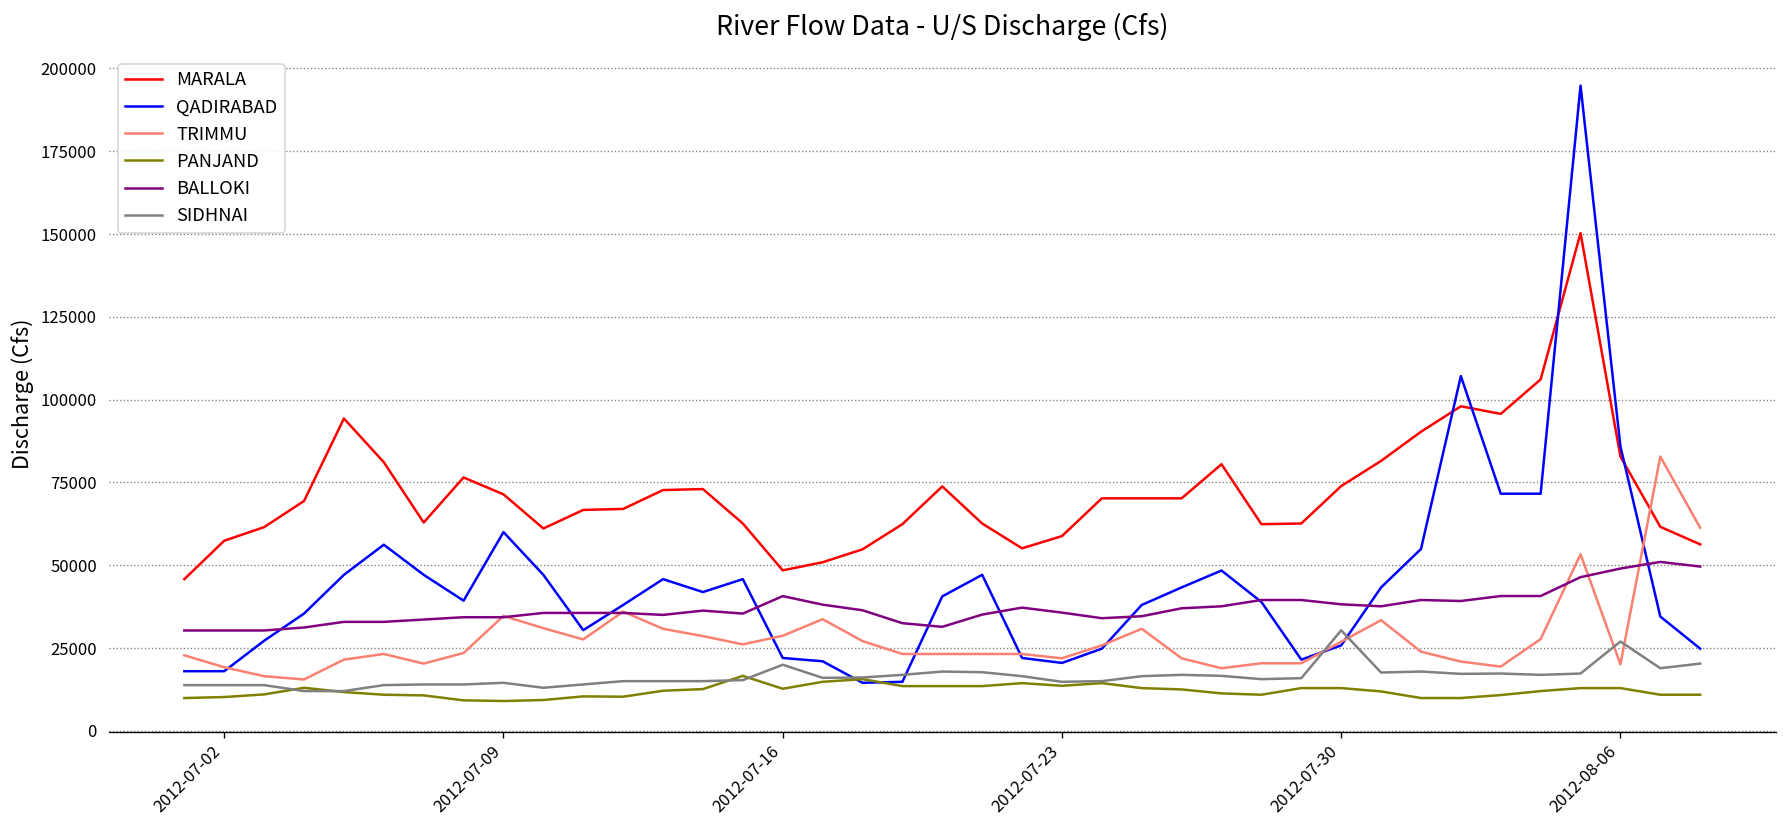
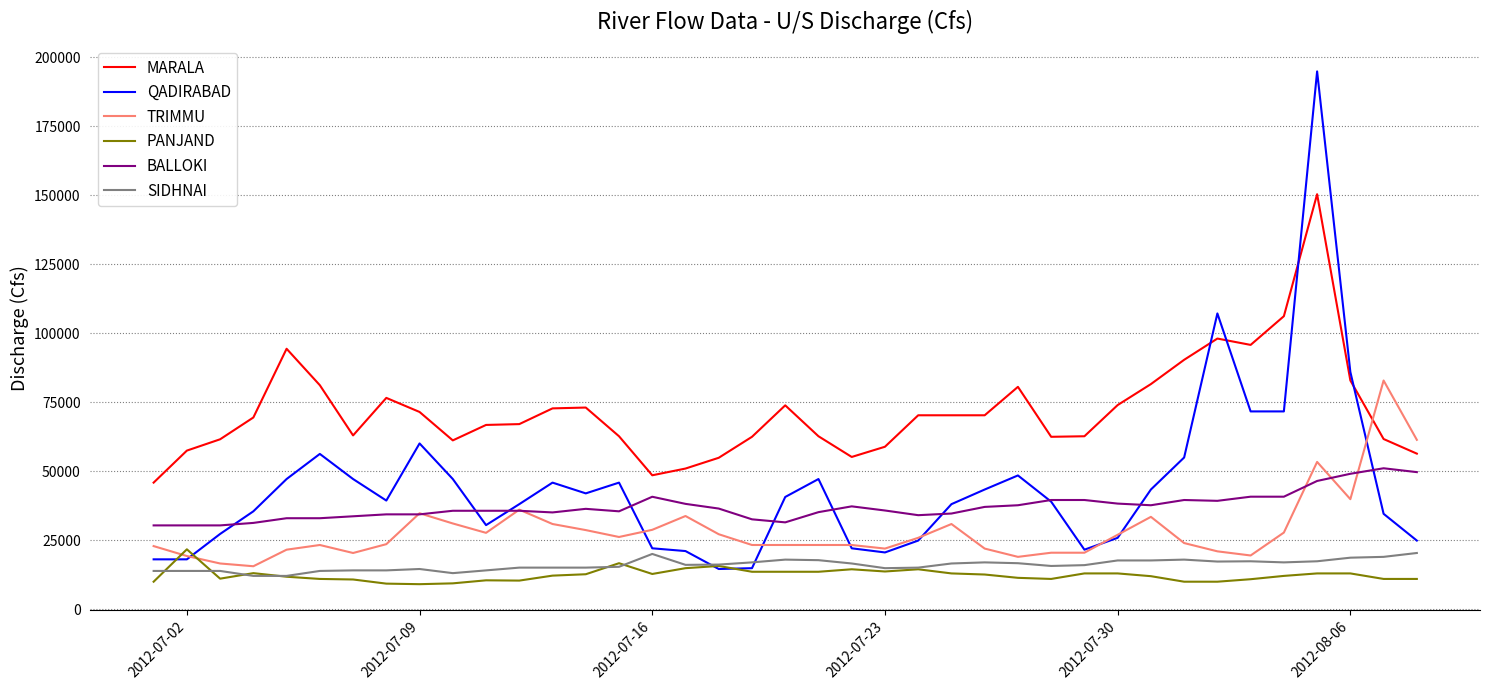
  {
    "MARALA": {
      "2012-07-02": 57000,
      "2012-07-09": 71000,
      "2012-07-16": 48000,
      "2012-07-23": 59000,
      "2012-07-30": 74000,
      "2012-08-06": 83000
    },
    "QADIRABAD": {
      "2012-07-02": 18000,
      "2012-07-09": 60000,
      "2012-07-16": 22000,
      "2012-07-23": 21000,
      "2012-07-30": 26000,
      "2012-08-06": 86000
    },
    "TRIMMU": {
      "2012-07-02": 19000,
      "2012-07-16": 29000,
      "2012-07-23": 22000,
      "2012-07-30": 27000,
-     "2012-08-06": 20000
+     "2012-08-06": 40000
    },
    "PANJAND": {
-     "2012-07-02": 10000,
+     "2012-07-02": 22000,
      "2012-07-09": 9000,
      "2012-07-16": 13000,
      "2012-07-23": 14000,
      "2012-07-30": 13000,
      "2012-08-06": 13000
    },
    "BALLOKI": {
      "2012-07-02": 30000,
      "2012-07-16": 41000,
      "2012-07-23": 36000,
      "2012-07-30": 38000,
      "2012-08-06": 49000
    },
    "SIDHNAI": {
      "2012-07-02": 14000,
      "2012-07-09": 15000,
      "2012-07-16": 20000,
      "2012-07-23": 15000,
-     "2012-07-30": 30000,
-     "2012-08-06": 27000
+     "2012-07-30": 18000,
+     "2012-08-06": 19000
    }
  }
